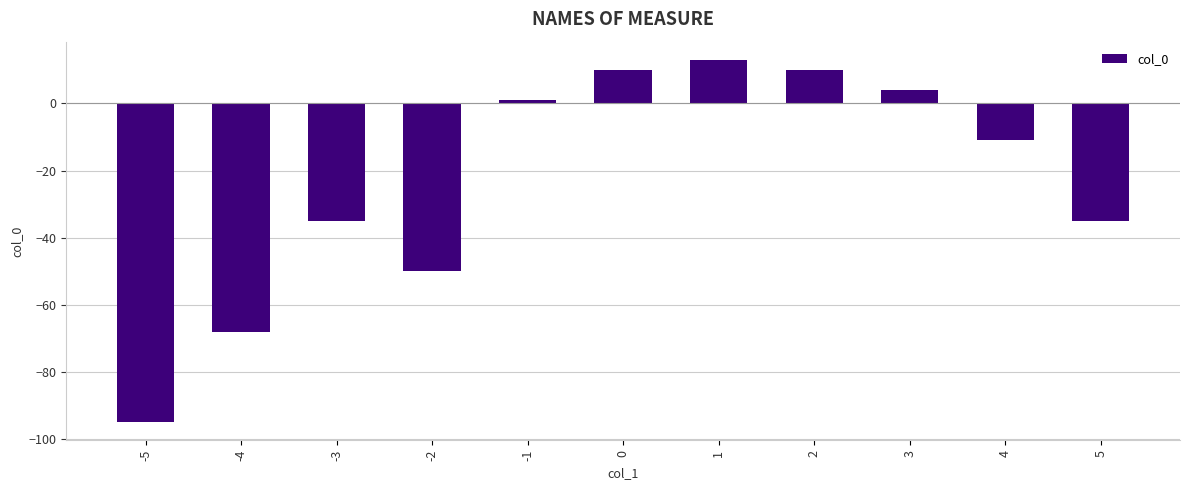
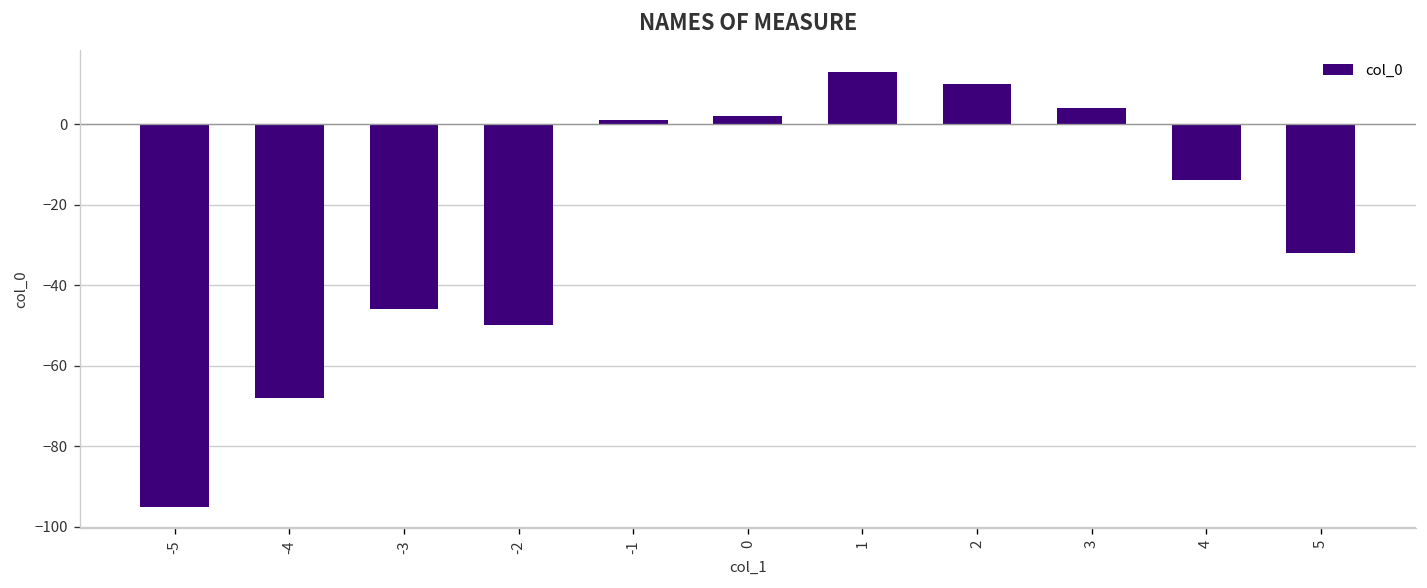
  {
    "-5": -95,
    "-4": -68,
-   "-3": -35,
+   "-3": -46,
    "-2": -50,
    "-1": 1,
-   "0": 10,
+   "0": 2,
    "1": 13,
    "2": 10,
    "3": 4,
-   "4": -11,
-   "5": -35
+   "4": -14,
+   "5": -32
  }
